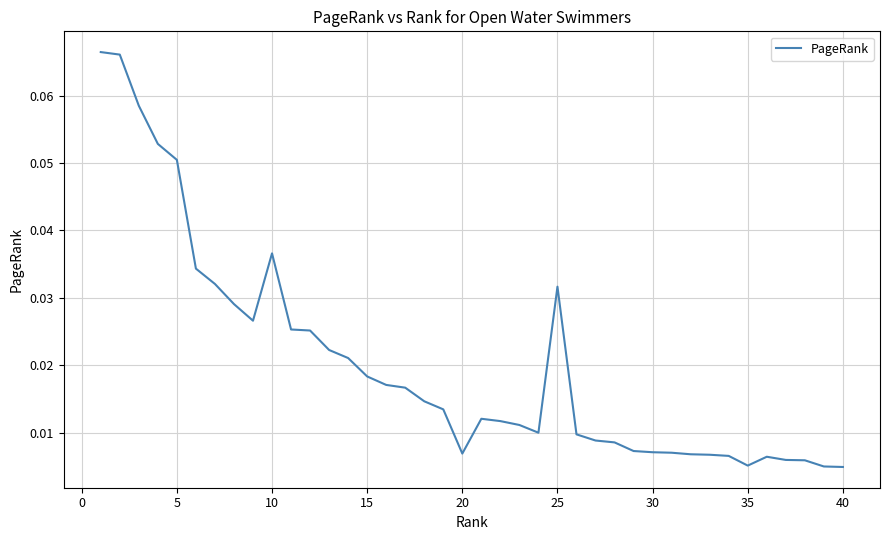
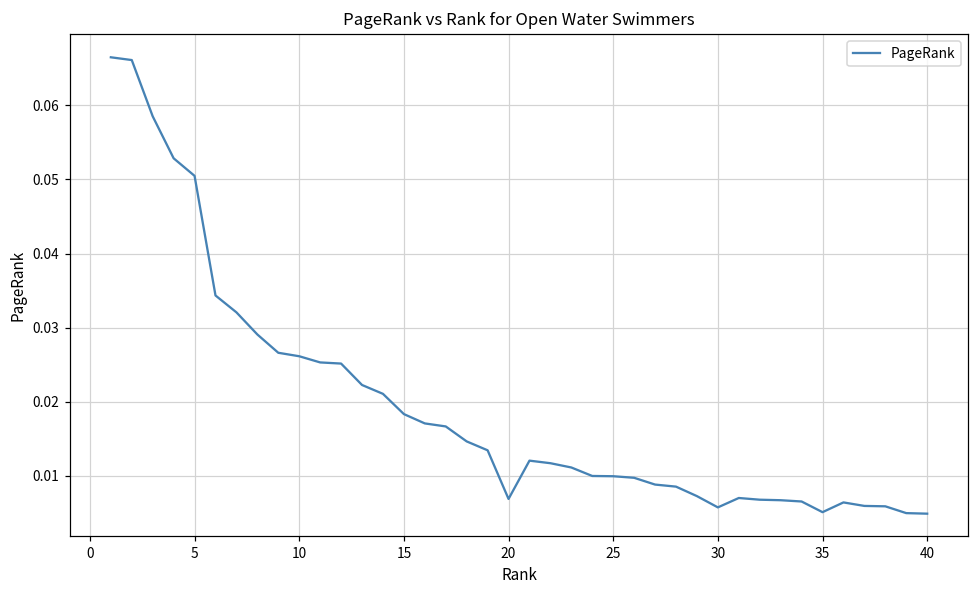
  {
    "5": 0.050,
-   "10": 0.037,
+   "10": 0.026,
    "15": 0.018,
    "20": 0.007,
-   "25": 0.032,
-   "30": 0.007,
+   "25": 0.010,
+   "30": 0.006,
    "35": 0.005,
    "40": 0.005
  }
